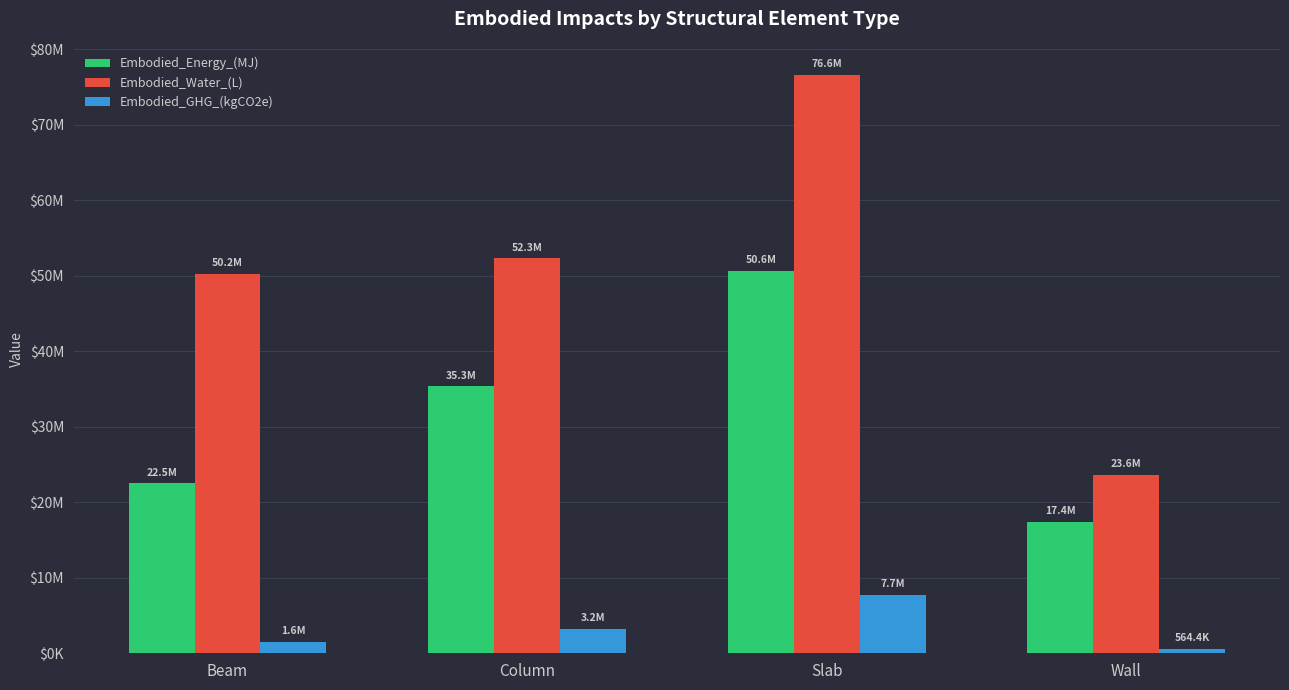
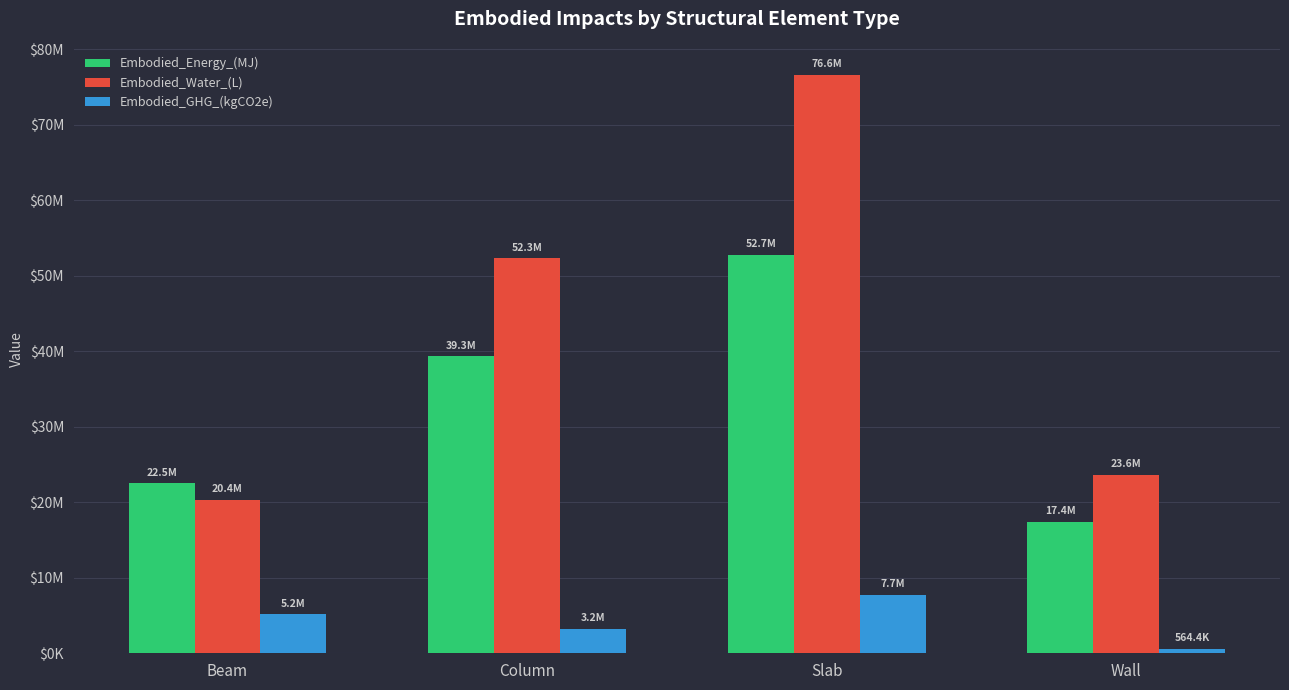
  {
    "Embodied_Energy_(MJ)": {
      "Beam": "22.5M",
-     "Column": "35.3M",
-     "Slab": "50.6M",
+     "Column": "39.3M",
+     "Slab": "52.7M",
      "Wall": "17.4M"
    },
    "Embodied_Water_(L)": {
-     "Beam": "50.2M",
+     "Beam": "20.4M",
      "Column": "52.3M",
      "Slab": "76.6M",
      "Wall": "23.6M"
    },
    "Embodied_GHG_(kgCO2e)": {
-     "Beam": "1.6M",
+     "Beam": "5.2M",
      "Column": "3.2M",
      "Slab": "7.7M",
      "Wall": "564.4K"
    }
  }
